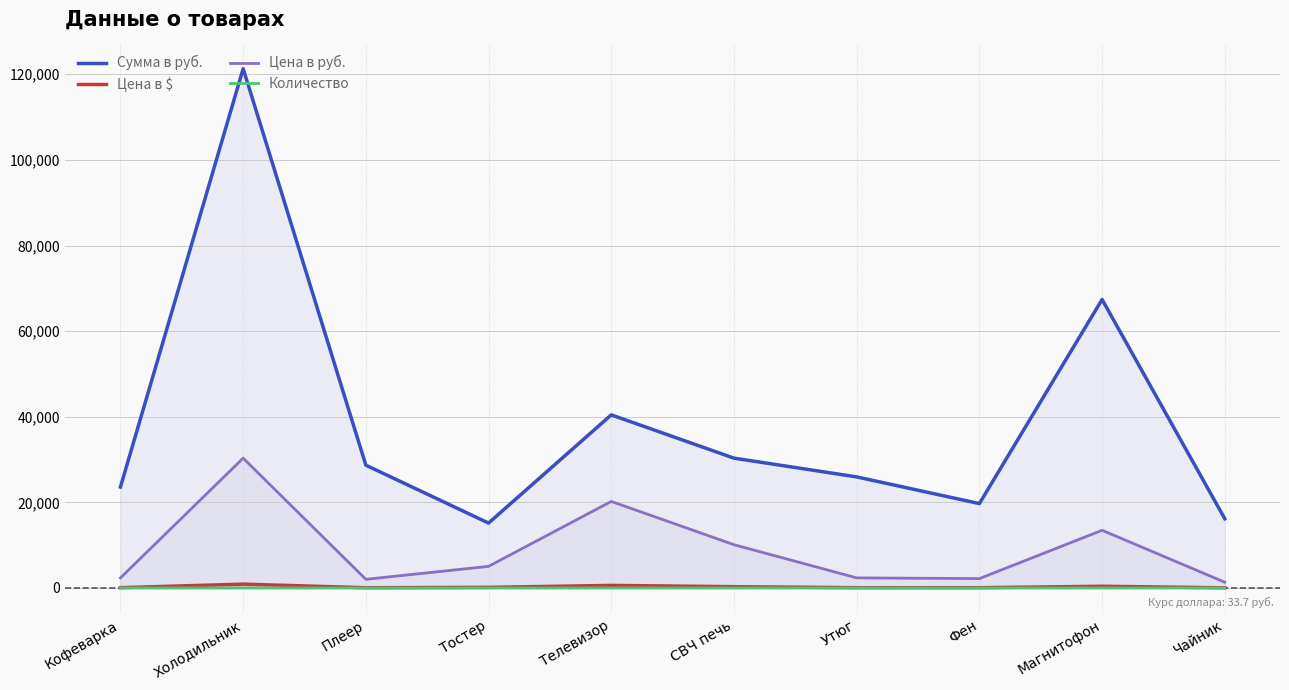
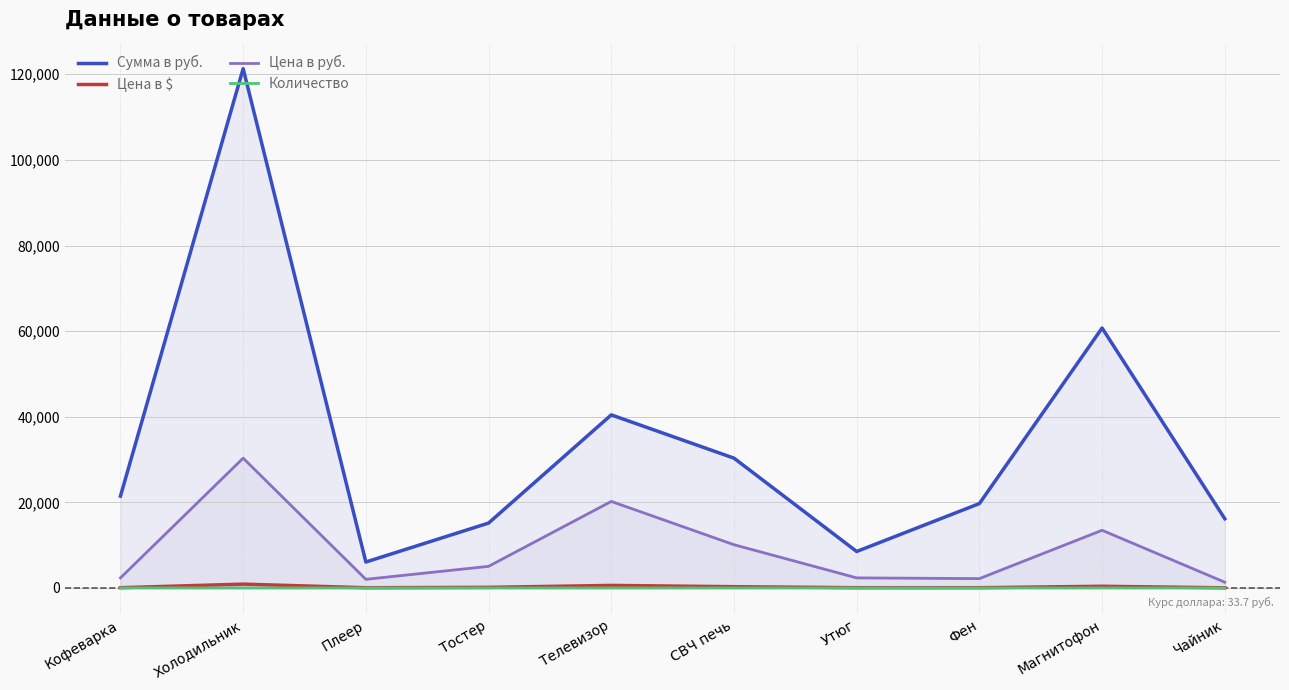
  {
    "Сумма в руб.": {
-     "Кофеварка": "24,000",
+     "Кофеварка": "21,000",
      "Холодильник": "121,000",
-     "Плеер": "29,000",
+     "Плеер": "6,000",
      "Тостер": "15,000",
      "Телевизор": "40,000",
      "СВЧ печь": "30,000",
-     "Утюг": "26,000",
+     "Утюг": "9,000",
      "Фен": "20,000",
-     "Магнитофон": "67,000",
+     "Магнитофон": "61,000",
      "Чайник": "16,000"
    },
    "Цена в $": {
      "Холодильник": "1,000",
      "Телевизор": "1,000"
    },
    "Цена в руб.": {
      "Кофеварка": "2,000",
      "Холодильник": "30,000",
      "Плеер": "2,000",
      "Тостер": "5,000",
      "Телевизор": "20,000",
      "СВЧ печь": "10,000",
      "Утюг": "2,000",
      "Фен": "2,000",
      "Магнитофон": "13,000",
      "Чайник": "1,000"
    },
    "Количество": {
      "Холодильник": "0",
      "Телевизор": "0"
    }
  }
